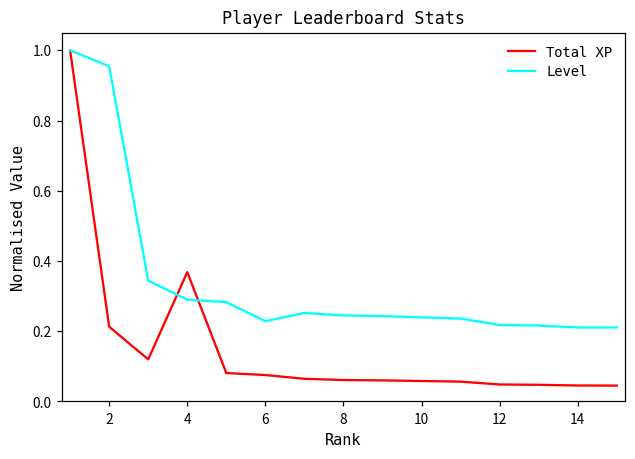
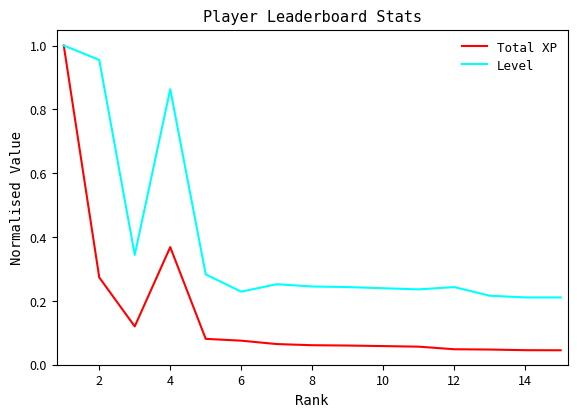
  {
    "Total XP": {
-     "2": 0.21,
+     "2": 0.27,
      "4": 0.37,
      "6": 0.08,
      "8": 0.06,
      "10": 0.06,
      "12": 0.05,
      "14": 0.05
    },
    "Level": {
      "2": 0.95,
-     "4": 0.29,
+     "4": 0.86,
      "6": 0.23,
      "8": 0.25,
      "10": 0.24,
-     "12": 0.22,
+     "12": 0.24,
      "14": 0.21
    }
  }
